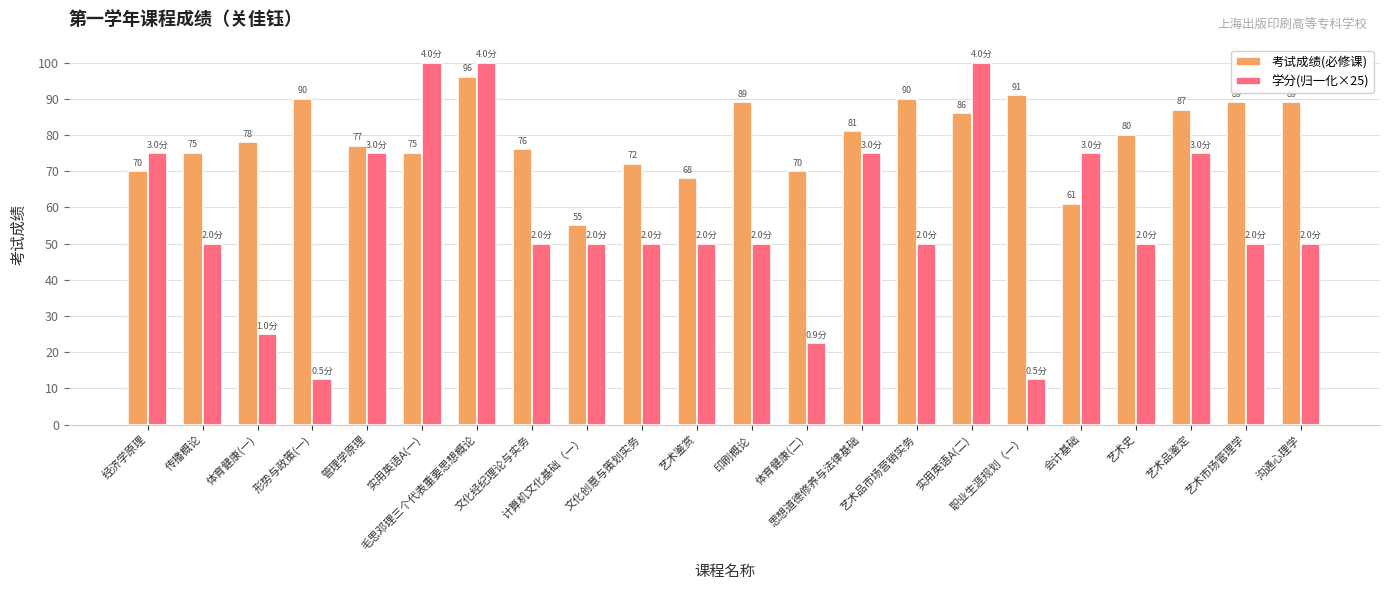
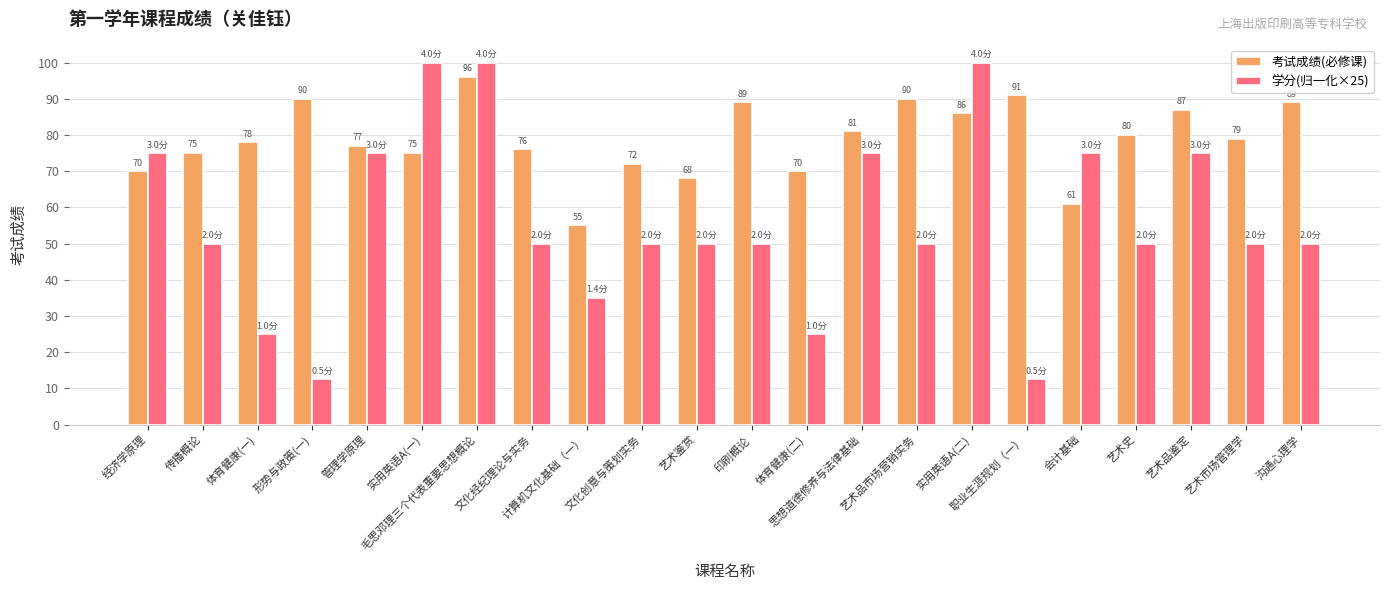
  {
    "考试成绩(必修课)": {
-     "艺术市场管理学": "89"
+     "艺术市场管理学": "79"
    },
    "学分(归一化×25)": {
-     "计算机文化基础（一）": "2.0分",
-     "体育健康(二)": "0.9分"
+     "计算机文化基础（一）": "1.4分",
+     "体育健康(二)": "1.0分"
    }
  }
